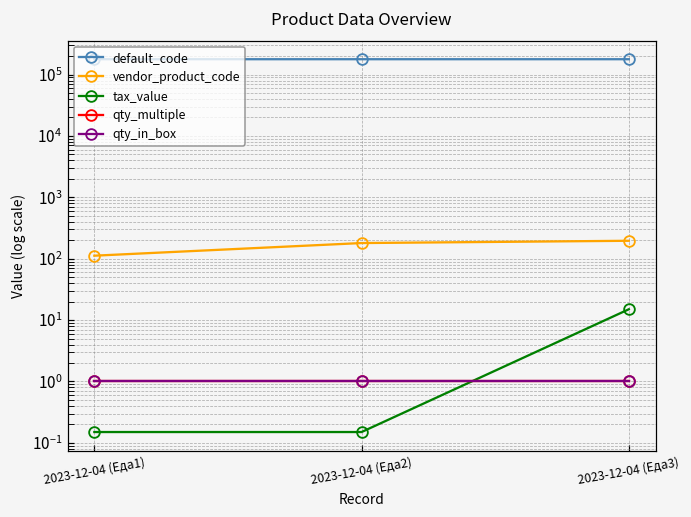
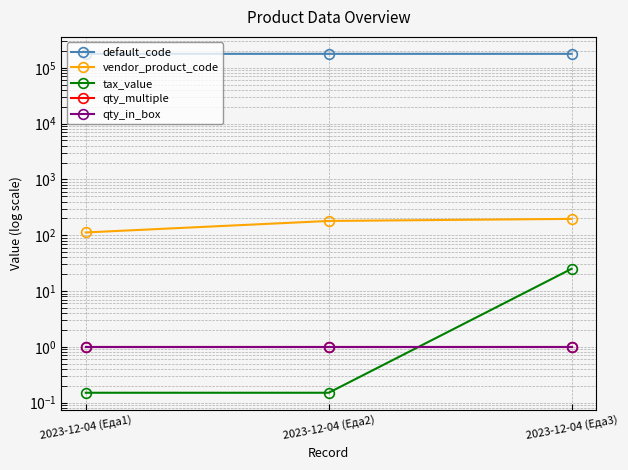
  {
    "default_code": {
      "2023-12-04 (Еда2)": 180000,
      "2023-12-04 (Еда3)": 180000
    },
    "vendor_product_code": {
      "2023-12-04 (Еда1)": 110,
      "2023-12-04 (Еда2)": 180,
      "2023-12-04 (Еда3)": 200
    },
    "tax_value": {
      "2023-12-04 (Еда1)": 0.15,
      "2023-12-04 (Еда2)": 0.15,
-     "2023-12-04 (Еда3)": 15
+     "2023-12-04 (Еда3)": 30
    },
    "qty_in_box": {
      "2023-12-04 (Еда1)": 1,
      "2023-12-04 (Еда2)": 1,
      "2023-12-04 (Еда3)": 1
    }
  }
